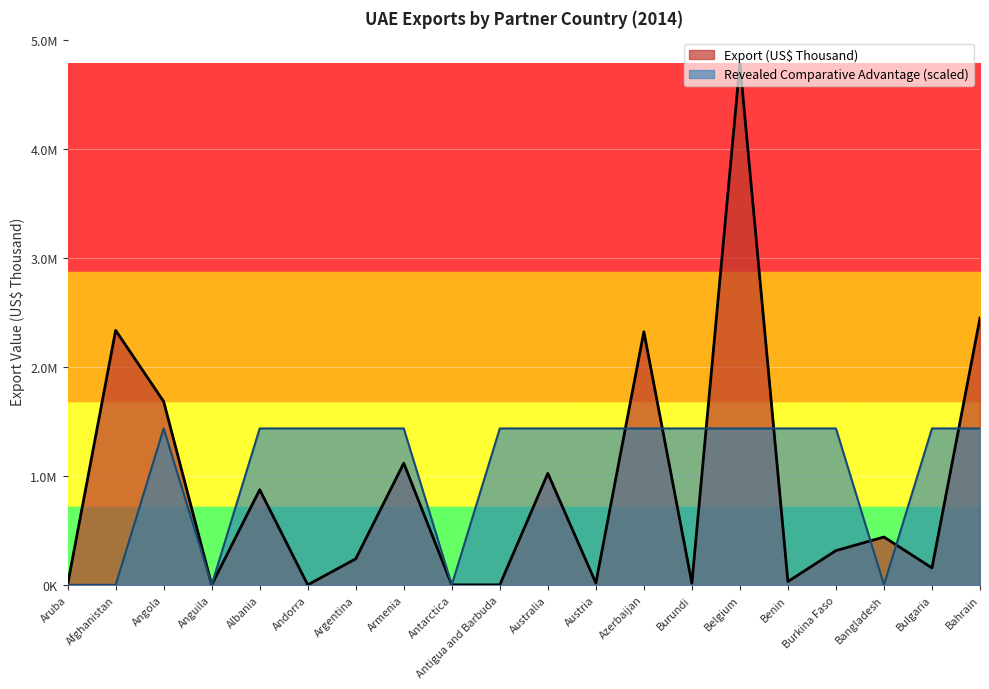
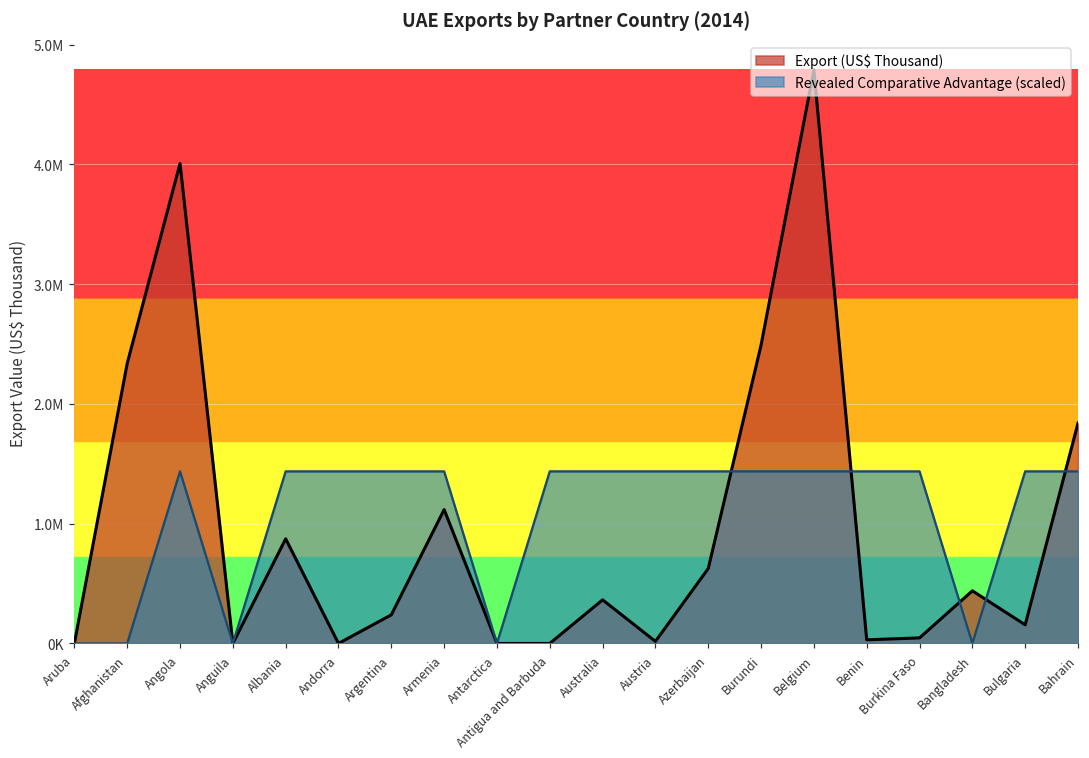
  {
    "Export (US$ Thousand)": {
      "Afghanistan": 2340000,
-     "Angola": 1680000,
+     "Angola": 4010000,
      "Albania": 870000,
      "Andorra": 0,
      "Argentina": 240000,
      "Armenia": 1120000,
      "Antigua and Barbuda": 0,
-     "Australia": 1020000,
+     "Australia": 360000,
      "Austria": 20000,
-     "Azerbaijan": 2330000,
-     "Burundi": 20000,
+     "Azerbaijan": 630000,
+     "Burundi": 2490000,
      "Benin": 30000,
-     "Burkina Faso": 310000,
+     "Burkina Faso": 50000,
      "Bangladesh": 440000,
      "Bulgaria": 160000,
-     "Bahrain": 2450000
+     "Bahrain": 1840000
    },
    "Revealed Comparative Advantage (scaled)": {
      "Afghanistan": 0,
      "Angola": 1440000,
      "Albania": 1440000,
      "Andorra": 1440000,
      "Argentina": 1440000,
      "Armenia": 1440000,
      "Antigua and Barbuda": 1440000,
      "Australia": 1440000,
      "Austria": 1440000,
      "Azerbaijan": 1440000,
      "Burundi": 1440000,
      "Belgium": 1440000,
      "Benin": 1440000,
      "Burkina Faso": 1440000,
      "Bangladesh": 0,
      "Bulgaria": 1440000,
      "Bahrain": 1440000
    }
  }
